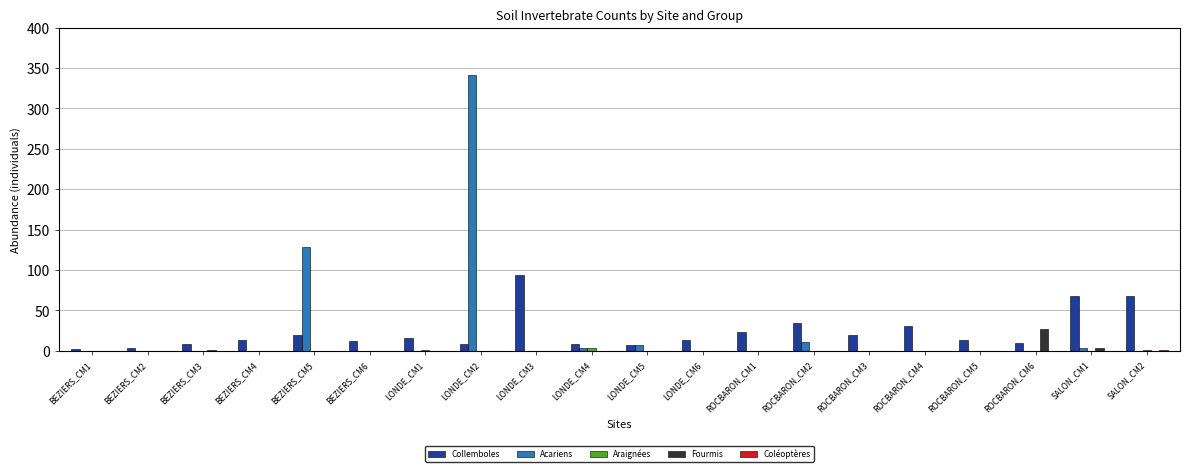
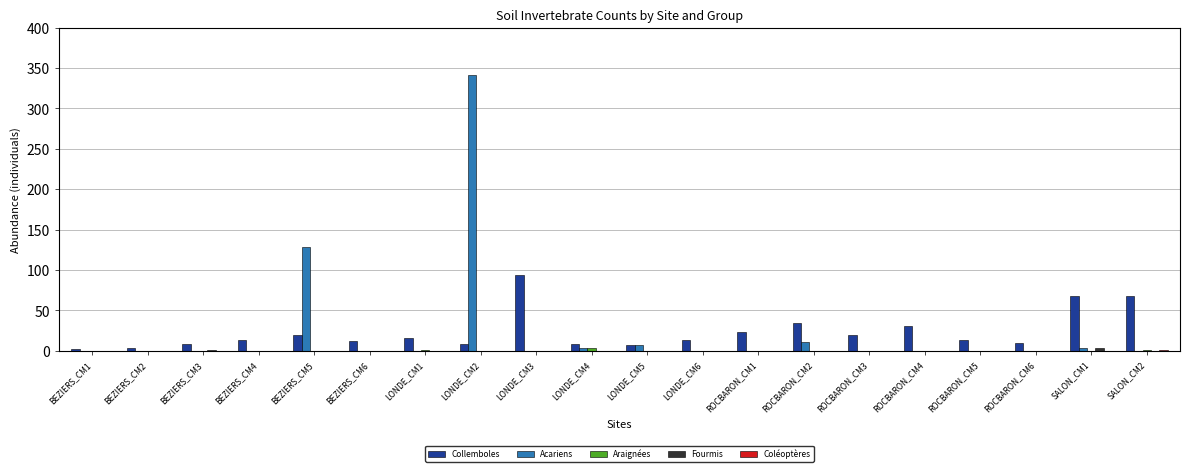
  {
    "Collemboles": {
      "BEZIERS_CM2": 0,
      "BEZIERS_CM3": 10,
      "BEZIERS_CM4": 10,
      "BEZIERS_CM5": 20,
      "BEZIERS_CM6": 10,
      "LONDE_CM1": 20,
      "LONDE_CM2": 10,
      "LONDE_CM3": 90,
      "LONDE_CM4": 10,
      "LONDE_CM5": 10,
      "LONDE_CM6": 10,
      "ROCBARON_CM1": 20,
      "ROCBARON_CM2": 40,
      "ROCBARON_CM3": 20,
      "ROCBARON_CM4": 30,
      "ROCBARON_CM5": 10,
      "ROCBARON_CM6": 10,
      "SALON_CM1": 70,
      "SALON_CM2": 70
    },
    "Acariens": {
      "BEZIERS_CM1": 0,
      "BEZIERS_CM2": 0,
      "BEZIERS_CM3": 0,
      "BEZIERS_CM4": 0,
      "BEZIERS_CM5": 130,
      "BEZIERS_CM6": 0,
      "LONDE_CM1": 0,
      "LONDE_CM2": 340,
      "LONDE_CM3": 0,
      "LONDE_CM5": 10,
      "LONDE_CM6": 0,
      "ROCBARON_CM1": 0,
      "ROCBARON_CM2": 10,
      "ROCBARON_CM3": 0,
      "ROCBARON_CM4": 0,
      "ROCBARON_CM5": 0,
      "ROCBARON_CM6": 0,
      "SALON_CM2": 0
    },
    "Araignées": {
      "BEZIERS_CM1": 0,
      "BEZIERS_CM2": 0,
      "BEZIERS_CM3": 0,
      "BEZIERS_CM4": 0,
      "BEZIERS_CM5": 0,
      "BEZIERS_CM6": 0,
      "LONDE_CM2": 0,
      "LONDE_CM3": 0,
      "LONDE_CM5": 0,
      "LONDE_CM6": 0,
      "ROCBARON_CM1": 0,
      "ROCBARON_CM2": 0,
      "ROCBARON_CM3": 0,
      "ROCBARON_CM4": 0,
      "ROCBARON_CM5": 0,
      "ROCBARON_CM6": 0,
      "SALON_CM1": 0
    },
    "Fourmis": {
      "BEZIERS_CM1": 0,
      "BEZIERS_CM2": 0,
      "BEZIERS_CM4": 0,
      "BEZIERS_CM5": 0,
      "BEZIERS_CM6": 0,
      "LONDE_CM1": 0,
      "LONDE_CM2": 0,
      "LONDE_CM3": 0,
      "LONDE_CM4": 0,
      "LONDE_CM5": 0,
      "LONDE_CM6": 0,
      "ROCBARON_CM1": 0,
      "ROCBARON_CM2": 0,
      "ROCBARON_CM3": 0,
      "ROCBARON_CM4": 0,
      "ROCBARON_CM5": 0,
-     "ROCBARON_CM6": 30,
+     "ROCBARON_CM6": 0,
      "SALON_CM1": 0,
      "SALON_CM2": 0
    },
    "Coléoptères": {
      "BEZIERS_CM1": 0,
      "BEZIERS_CM2": 0,
      "BEZIERS_CM3": 0,
      "BEZIERS_CM4": 0,
      "BEZIERS_CM5": 0,
      "BEZIERS_CM6": 0,
      "LONDE_CM1": 0,
      "LONDE_CM2": 0,
      "LONDE_CM3": 0,
      "LONDE_CM4": 0,
      "LONDE_CM5": 0,
      "LONDE_CM6": 0,
      "ROCBARON_CM1": 0,
      "ROCBARON_CM2": 0,
      "ROCBARON_CM3": 0,
      "ROCBARON_CM4": 0,
      "ROCBARON_CM5": 0,
      "ROCBARON_CM6": 0,
      "SALON_CM1": 0
    }
  }
